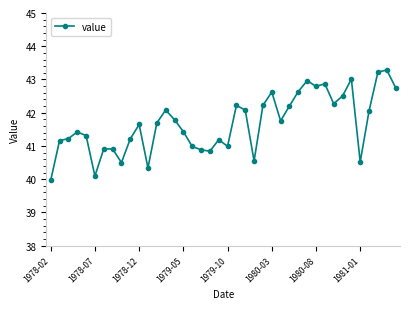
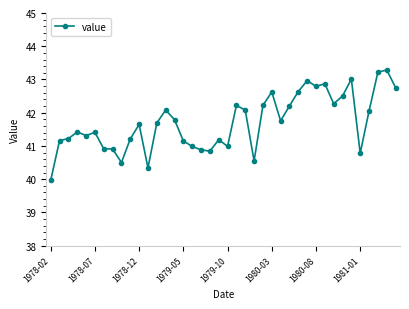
  {
    "1978-02": 40.0,
-   "1978-07": 40.1,
+   "1978-07": 41.4,
    "1978-12": 41.6,
-   "1979-05": 41.4,
+   "1979-05": 41.2,
    "1979-10": 41.0,
    "1980-03": 42.6,
    "1980-08": 42.8,
-   "1981-01": 40.5
+   "1981-01": 40.8
  }
